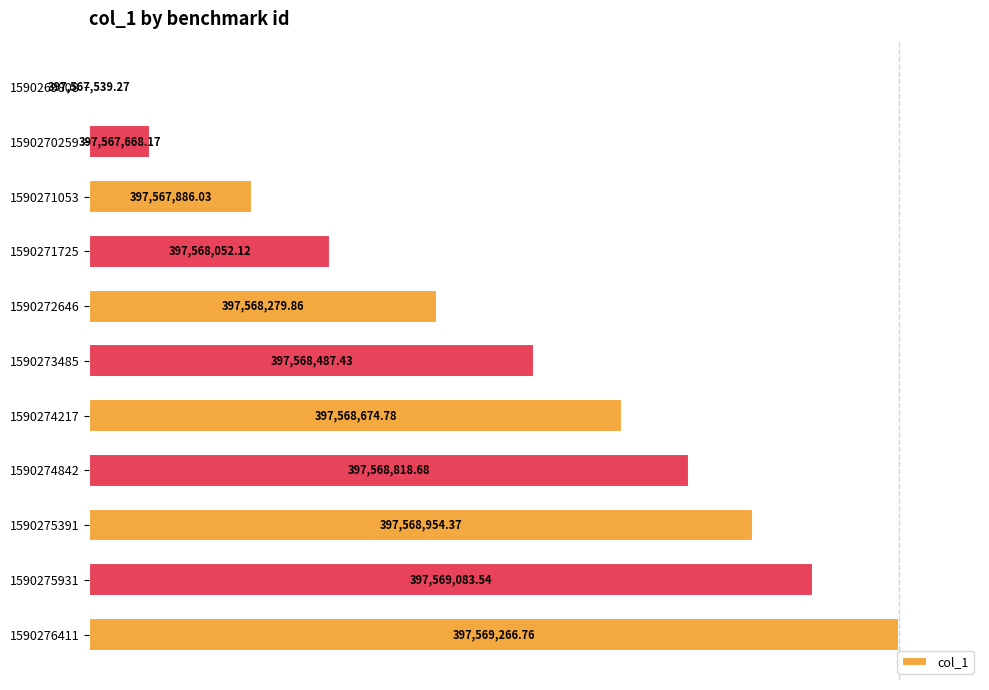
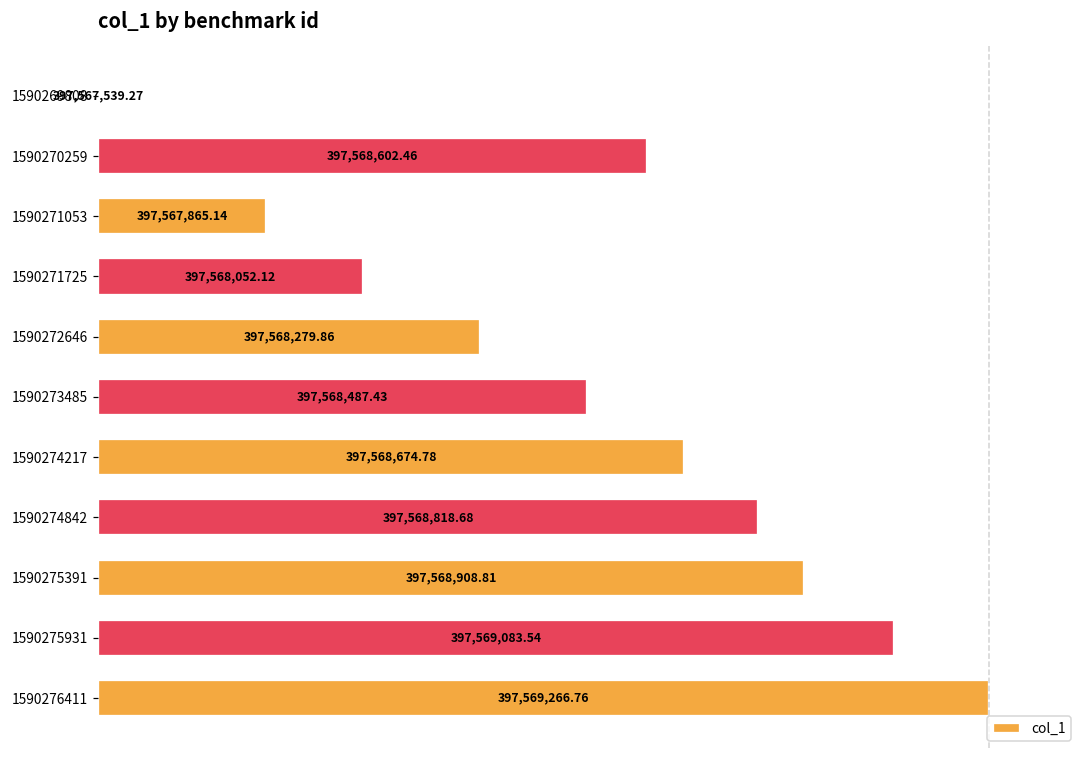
  {
-   "1590270259": "397,567,668.17",
-   "1590271053": "397,567,886.03",
-   "1590275391": "397,568,954.37"
+   "1590270259": "397,568,602.46",
+   "1590271053": "397,567,865.14",
+   "1590275391": "397,568,908.81"
  }
